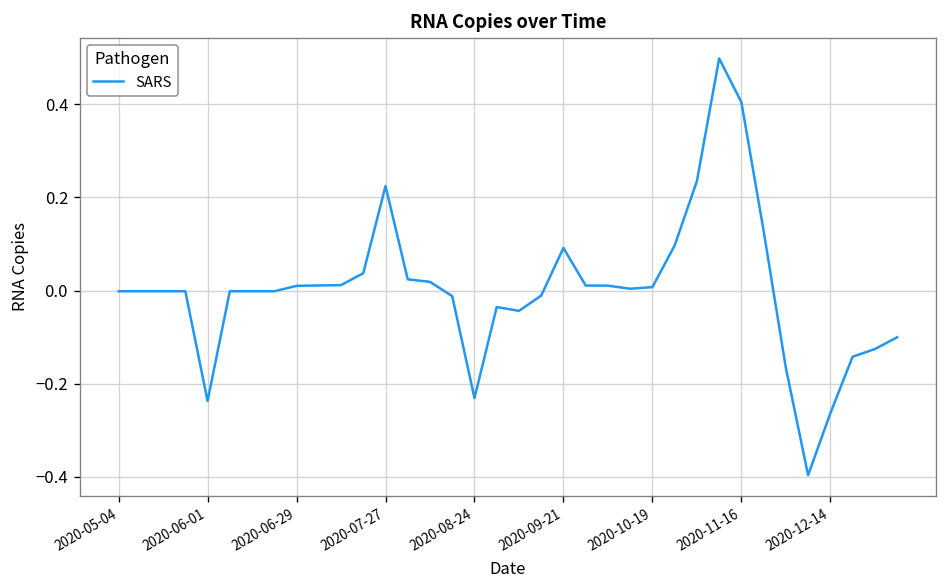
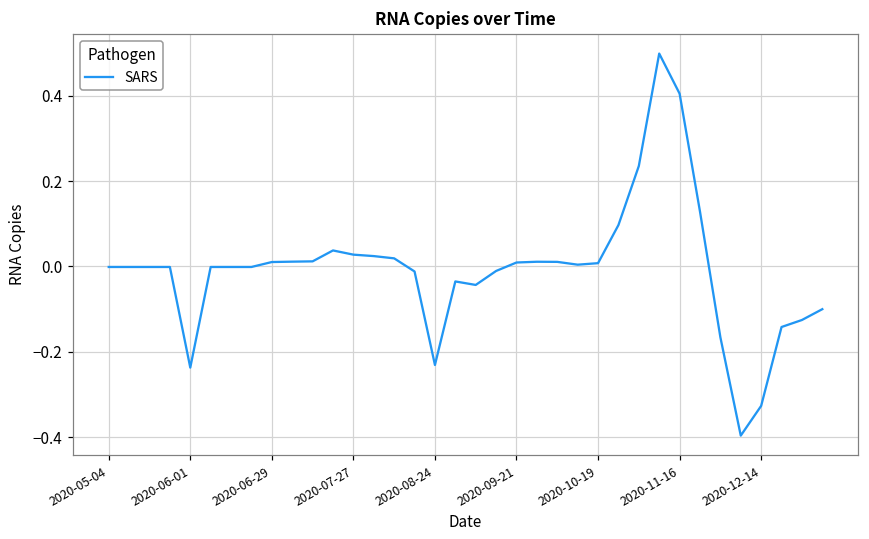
  {
    "2020-05-04": 0.00,
    "2020-06-01": -0.24,
    "2020-06-29": 0.01,
-   "2020-07-27": 0.22,
+   "2020-07-27": 0.03,
    "2020-08-24": -0.23,
-   "2020-09-21": 0.09,
+   "2020-09-21": 0.01,
    "2020-10-19": 0.01,
    "2020-11-16": 0.40,
-   "2020-12-14": -0.26
+   "2020-12-14": -0.33
  }
